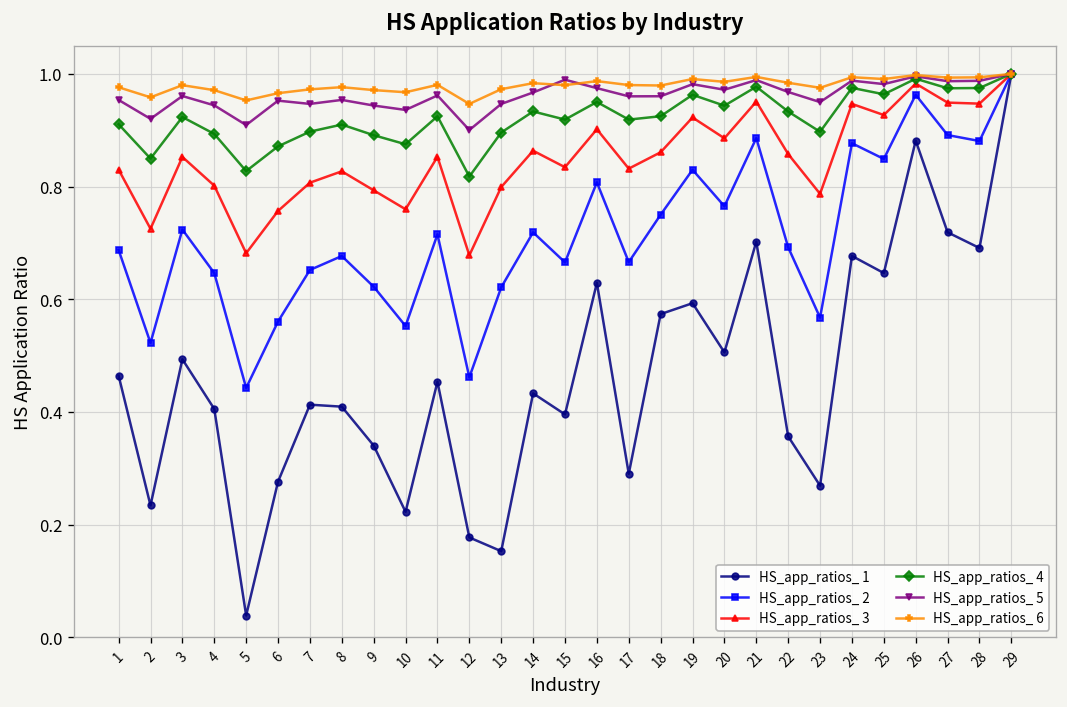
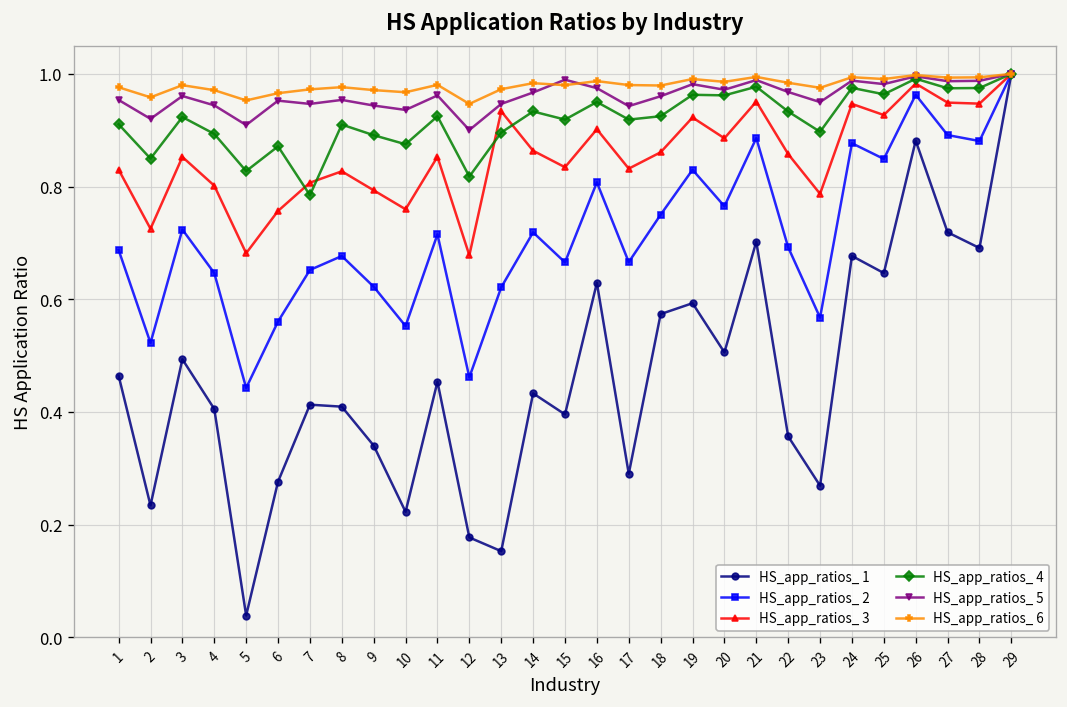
  {
    "HS_app_ratios_ 1": {
      "1": 0.46,
      "2": 0.23,
      "3": 0.49,
      "4": 0.41,
      "5": 0.04,
      "6": 0.28,
      "7": 0.41,
      "8": 0.41,
      "9": 0.34,
      "10": 0.22,
      "11": 0.45,
      "12": 0.18,
      "13": 0.15,
      "14": 0.43,
      "15": 0.40,
      "16": 0.63,
      "17": 0.29,
      "18": 0.57,
      "19": 0.59,
      "20": 0.51,
      "21": 0.70,
      "22": 0.36,
      "23": 0.27,
      "24": 0.68,
      "25": 0.65,
      "26": 0.88,
      "27": 0.72,
      "28": 0.69
    },
    "HS_app_ratios_ 2": {
      "1": 0.69,
      "2": 0.52,
      "3": 0.72,
      "4": 0.65,
      "5": 0.44,
      "6": 0.56,
      "7": 0.65,
      "8": 0.68,
      "9": 0.62,
      "10": 0.55,
      "11": 0.72,
      "12": 0.46,
      "13": 0.62,
      "14": 0.72,
      "15": 0.67,
      "16": 0.81,
      "17": 0.67,
      "18": 0.75,
      "19": 0.83,
      "20": 0.76,
      "21": 0.89,
      "22": 0.69,
      "23": 0.57,
      "24": 0.88,
      "25": 0.85,
      "26": 0.96,
      "27": 0.89,
      "28": 0.88
    },
    "HS_app_ratios_ 3": {
      "1": 0.83,
      "2": 0.72,
      "3": 0.85,
      "4": 0.80,
      "5": 0.68,
      "6": 0.76,
      "7": 0.81,
      "8": 0.83,
      "9": 0.79,
      "10": 0.76,
      "11": 0.85,
      "12": 0.68,
-     "13": 0.80,
+     "13": 0.93,
      "14": 0.86,
      "15": 0.83,
      "16": 0.90,
      "17": 0.83,
      "18": 0.86,
      "19": 0.92,
      "20": 0.89,
      "21": 0.95,
      "22": 0.86,
      "23": 0.79,
      "24": 0.95,
      "25": 0.93,
      "26": 0.98,
      "27": 0.95,
      "28": 0.95
    },
    "HS_app_ratios_ 4": {
      "1": 0.91,
      "2": 0.85,
      "3": 0.92,
      "4": 0.89,
      "5": 0.83,
      "6": 0.87,
-     "7": 0.90,
+     "7": 0.78,
      "8": 0.91,
      "9": 0.89,
      "10": 0.87,
      "11": 0.92,
      "12": 0.82,
      "13": 0.90,
      "14": 0.93,
      "15": 0.92,
      "16": 0.95,
      "17": 0.92,
      "18": 0.92,
      "19": 0.96,
-     "20": 0.94,
+     "20": 0.96,
      "21": 0.98,
      "22": 0.93,
      "23": 0.90,
      "24": 0.98,
      "25": 0.96,
      "27": 0.97,
      "28": 0.97
    },
    "HS_app_ratios_ 5": {
      "1": 0.95,
      "2": 0.92,
      "3": 0.96,
      "4": 0.94,
      "5": 0.91,
      "6": 0.95,
      "7": 0.95,
      "8": 0.95,
      "9": 0.94,
      "10": 0.94,
      "11": 0.96,
      "12": 0.90,
      "13": 0.95,
      "14": 0.97,
      "15": 0.99,
      "16": 0.97,
-     "17": 0.96,
+     "17": 0.94,
      "18": 0.96,
      "19": 0.98,
      "20": 0.97,
      "21": 0.99,
      "22": 0.97,
      "23": 0.95,
      "24": 0.99,
      "25": 0.98,
      "27": 0.99,
      "28": 0.99
    },
    "HS_app_ratios_ 6": {
      "1": 0.98,
      "2": 0.96,
      "3": 0.98,
      "4": 0.97,
      "5": 0.95,
      "6": 0.97,
      "7": 0.97,
      "8": 0.98,
      "9": 0.97,
      "10": 0.97,
      "11": 0.98,
      "12": 0.95,
      "13": 0.97,
      "14": 0.98,
      "15": 0.98,
      "16": 0.99,
      "17": 0.98,
      "18": 0.98,
      "19": 0.99,
      "20": 0.99,
      "21": 0.99,
      "22": 0.98,
      "23": 0.98,
      "24": 0.99,
      "25": 0.99,
      "27": 0.99,
      "28": 0.99
    }
  }
